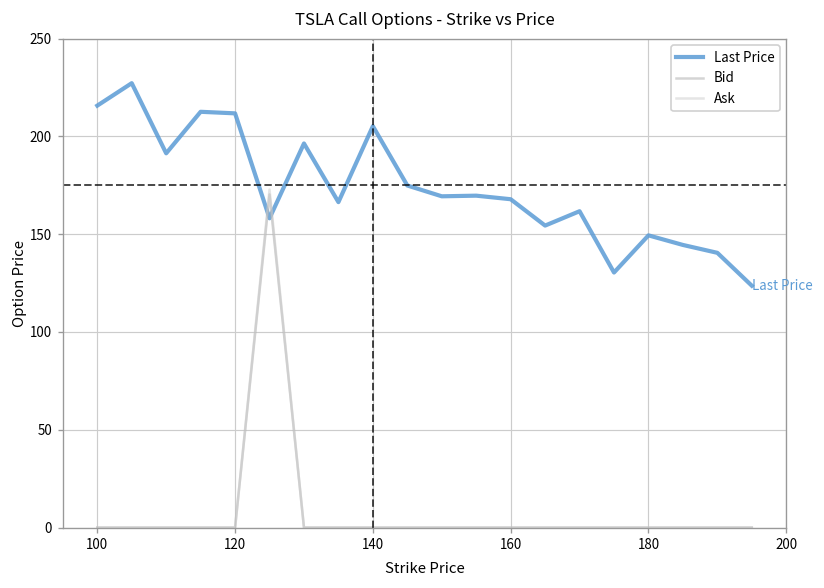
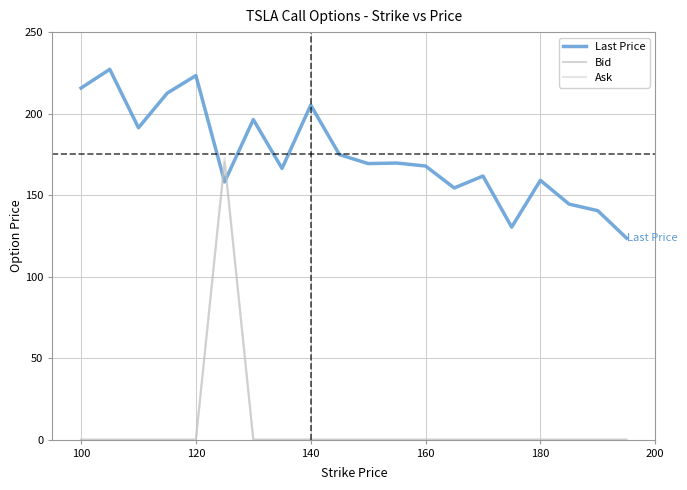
  {
    "Last Price": {
      "100": 216,
-     "120": 212,
+     "120": 223,
      "140": 205,
      "160": 168,
-     "180": 149
+     "180": 159
    }
  }
